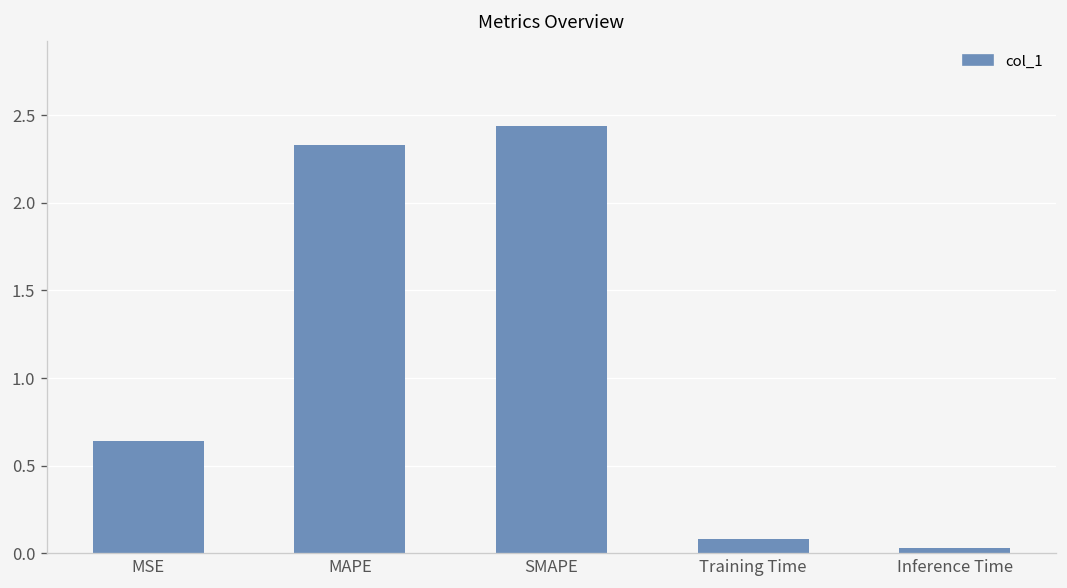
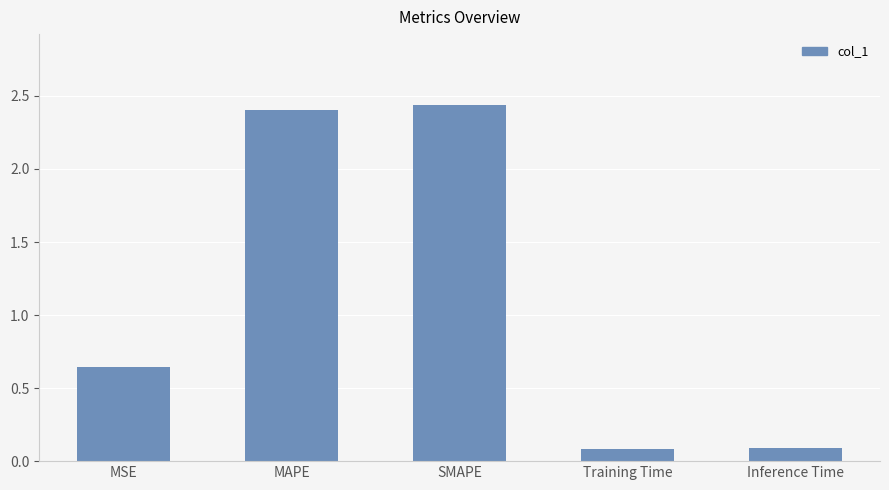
  {
    "MSE": 0.64,
-   "MAPE": 2.33,
+   "MAPE": 2.41,
    "SMAPE": 2.44,
    "Training Time": 0.08,
-   "Inference Time": 0.03
+   "Inference Time": 0.09
  }
